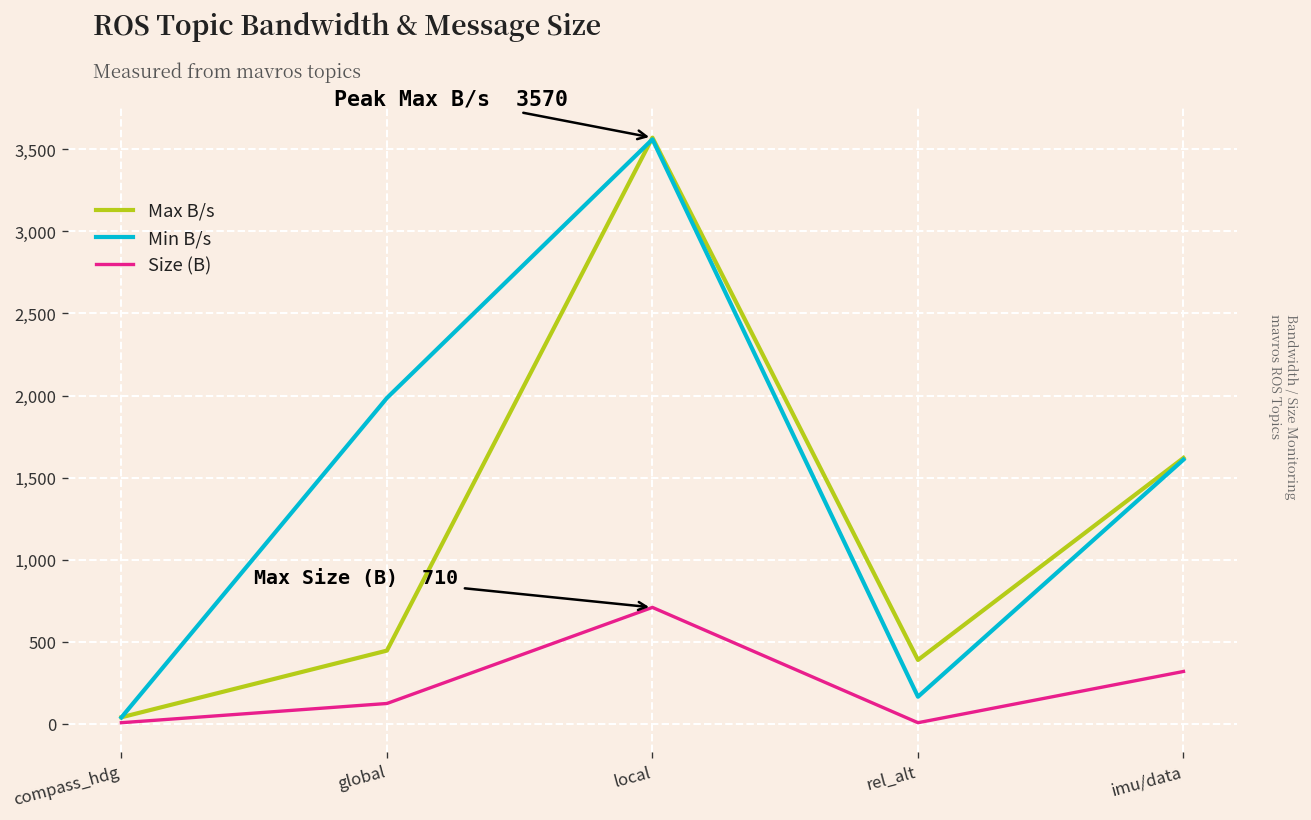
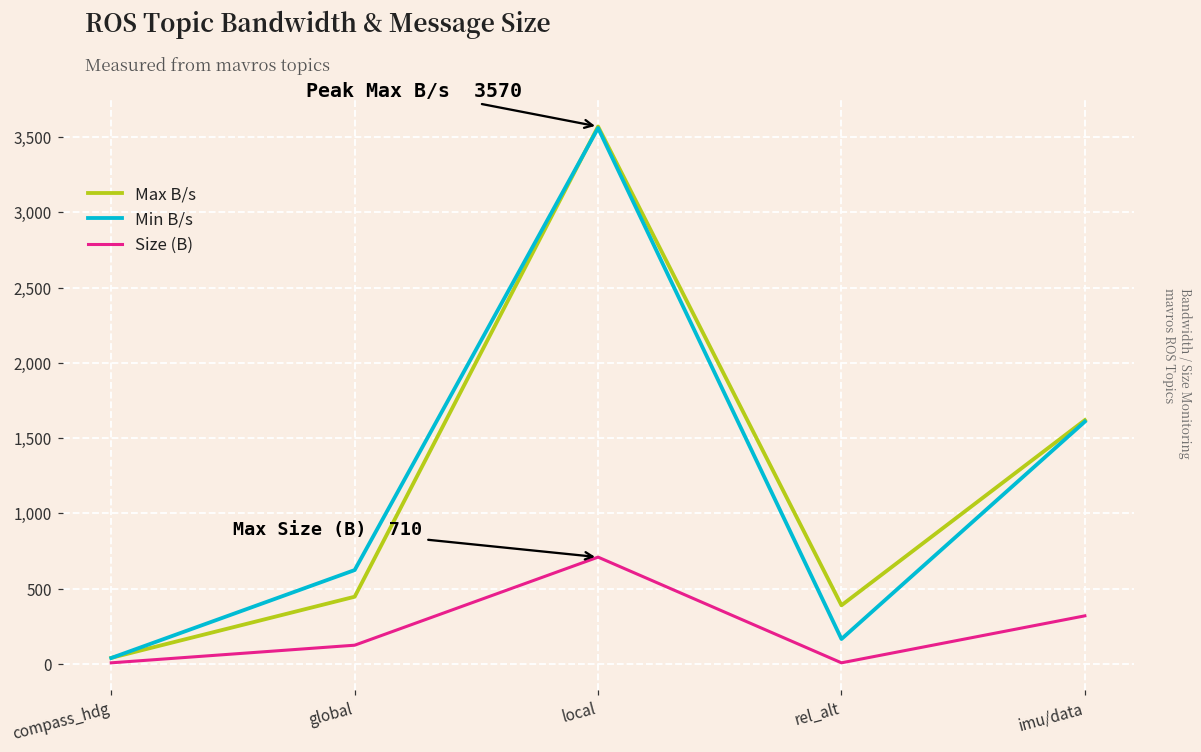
  {
    "Max B/s": {
      "global": "450",
      "rel_alt": "390"
    },
    "Min B/s": {
-     "global": "1,990",
+     "global": "620",
      "rel_alt": "170"
    },
    "Size (B)": {
      "local": "710"
    }
  }
